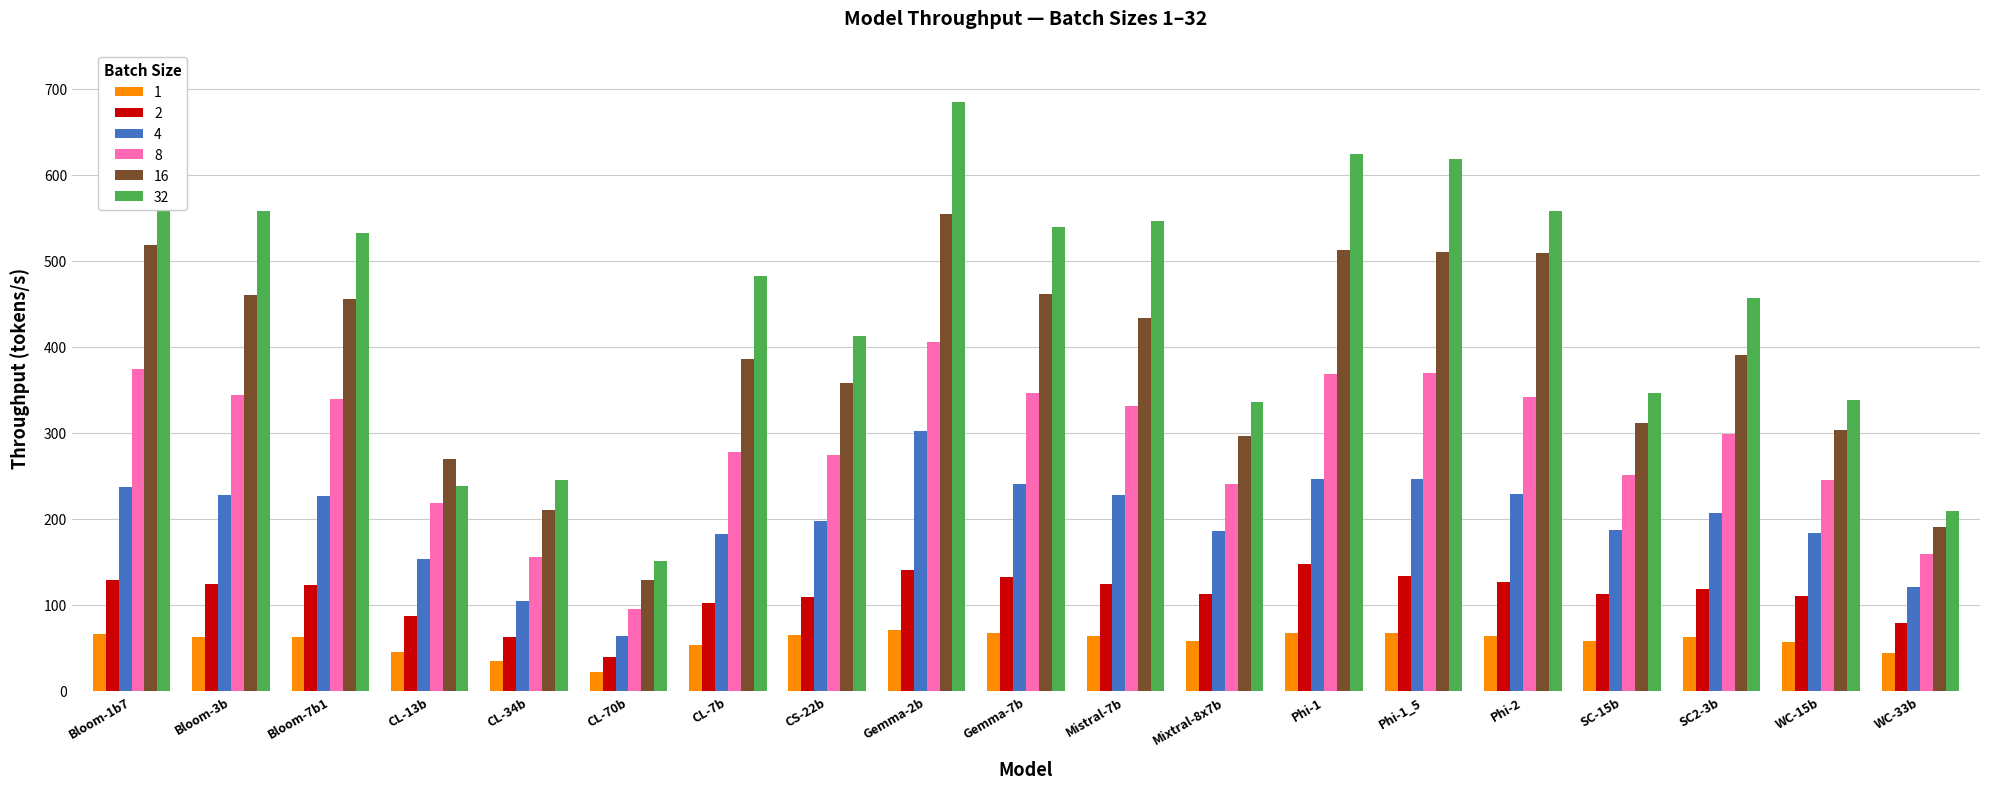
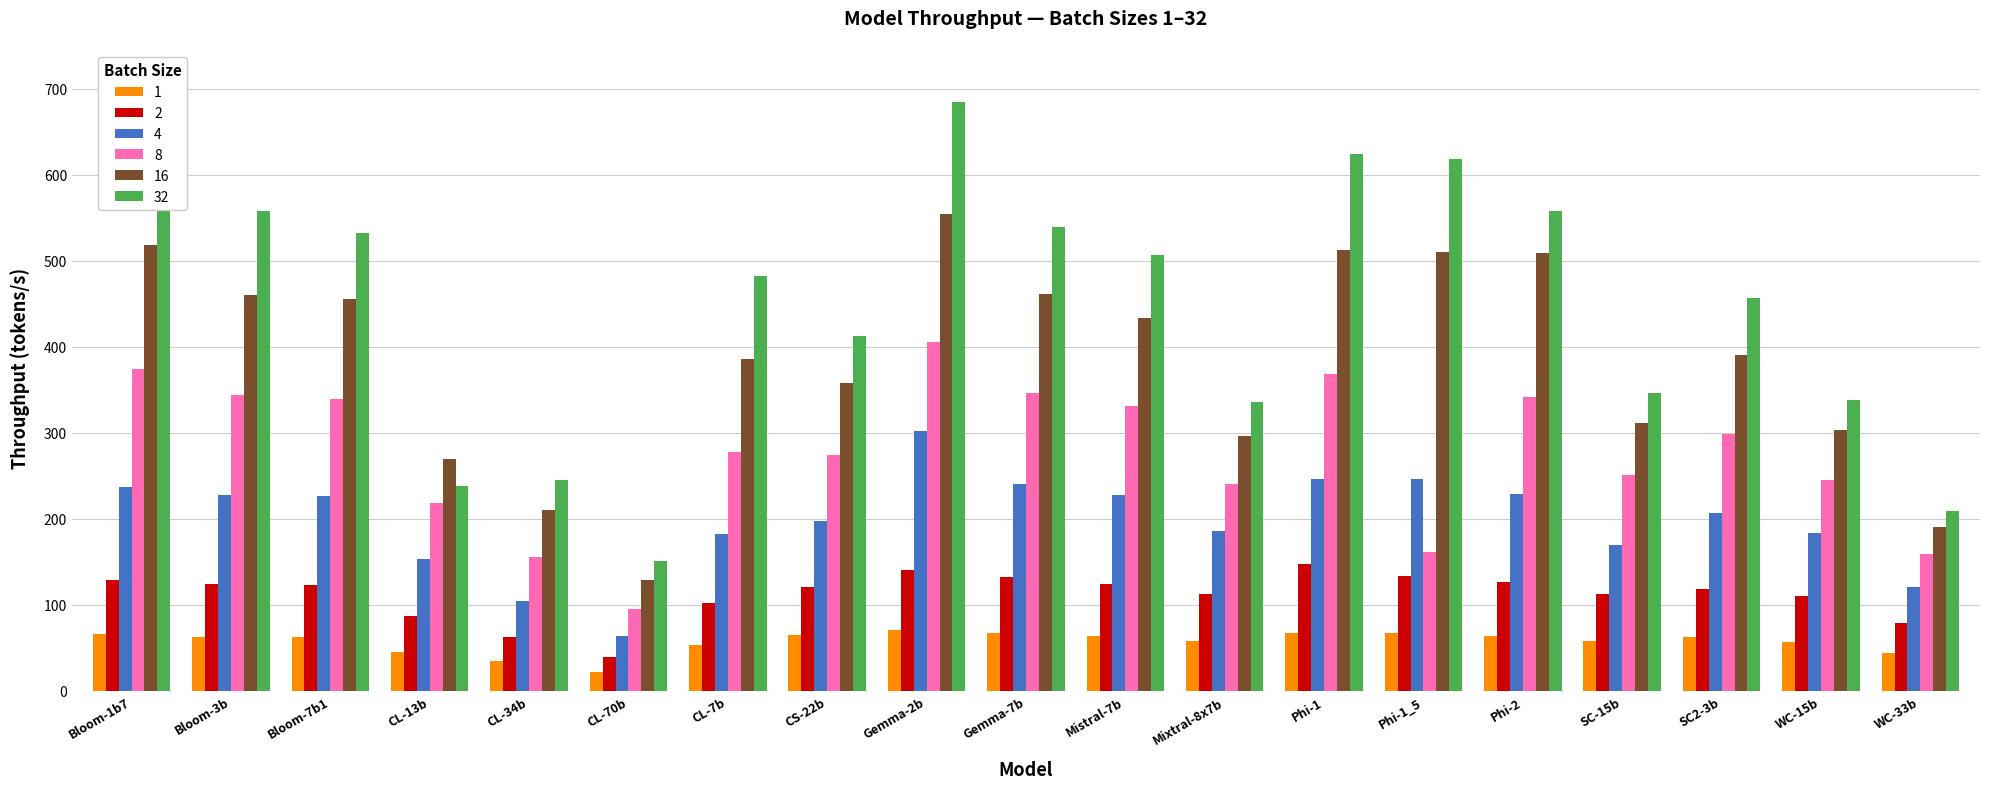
  {
    "1": {
      "Bloom-1b7": 70,
      "Bloom-3b": 60,
      "Bloom-7b1": 60,
      "CL-13b": 50,
      "CL-34b": 30,
      "CL-70b": 20,
      "CL-7b": 50,
      "CS-22b": 60,
      "Gemma-2b": 70,
      "Gemma-7b": 70,
      "Mistral-7b": 60,
      "Mixtral-8x7b": 60,
      "Phi-1": 70,
      "Phi-1_5": 70,
      "Phi-2": 60,
      "SC-15b": 60,
      "SC2-3b": 60,
      "WC-15b": 60,
      "WC-33b": 40
    },
    "2": {
      "Bloom-1b7": 130,
      "Bloom-3b": 120,
      "Bloom-7b1": 120,
      "CL-13b": 90,
      "CL-34b": 60,
      "CL-70b": 40,
      "CL-7b": 100,
-     "CS-22b": 110,
+     "CS-22b": 120,
      "Gemma-2b": 140,
      "Gemma-7b": 130,
      "Mistral-7b": 120,
      "Mixtral-8x7b": 110,
      "Phi-1": 150,
      "Phi-1_5": 130,
      "Phi-2": 130,
      "SC-15b": 110,
      "SC2-3b": 120,
      "WC-15b": 110,
      "WC-33b": 80
    },
    "4": {
      "Bloom-1b7": 240,
      "Bloom-3b": 230,
      "Bloom-7b1": 230,
      "CL-13b": 150,
      "CL-34b": 110,
      "CL-70b": 60,
      "CL-7b": 180,
      "CS-22b": 200,
      "Gemma-2b": 300,
      "Gemma-7b": 240,
      "Mistral-7b": 230,
      "Mixtral-8x7b": 190,
      "Phi-1": 250,
      "Phi-1_5": 250,
      "Phi-2": 230,
-     "SC-15b": 190,
+     "SC-15b": 170,
      "SC2-3b": 210,
      "WC-15b": 180,
      "WC-33b": 120
    },
    "8": {
      "Bloom-1b7": 370,
      "Bloom-3b": 340,
      "Bloom-7b1": 340,
      "CL-13b": 220,
      "CL-34b": 160,
      "CL-70b": 100,
      "CL-7b": 280,
      "CS-22b": 270,
      "Gemma-2b": 410,
      "Gemma-7b": 350,
      "Mistral-7b": 330,
      "Mixtral-8x7b": 240,
      "Phi-1": 370,
-     "Phi-1_5": 370,
+     "Phi-1_5": 160,
      "Phi-2": 340,
      "SC-15b": 250,
      "SC2-3b": 300,
      "WC-15b": 250,
      "WC-33b": 160
    },
    "16": {
      "Bloom-1b7": 520,
      "Bloom-3b": 460,
      "Bloom-7b1": 460,
      "CL-13b": 270,
      "CL-34b": 210,
      "CL-70b": 130,
      "CL-7b": 390,
      "CS-22b": 360,
      "Gemma-2b": 550,
      "Gemma-7b": 460,
      "Mistral-7b": 430,
      "Mixtral-8x7b": 300,
      "Phi-1": 510,
      "Phi-1_5": 510,
      "Phi-2": 510,
      "SC-15b": 310,
      "SC2-3b": 390,
      "WC-15b": 300,
      "WC-33b": 190
    },
    "32": {
      "Bloom-3b": 560,
      "Bloom-7b1": 530,
      "CL-13b": 240,
      "CL-34b": 250,
      "CL-70b": 150,
      "CL-7b": 480,
      "CS-22b": 410,
      "Gemma-2b": 680,
      "Gemma-7b": 540,
-     "Mistral-7b": 550,
+     "Mistral-7b": 510,
      "Mixtral-8x7b": 340,
      "Phi-1": 620,
      "Phi-1_5": 620,
      "Phi-2": 560,
      "SC-15b": 350,
      "SC2-3b": 460,
      "WC-15b": 340,
      "WC-33b": 210
    }
  }
